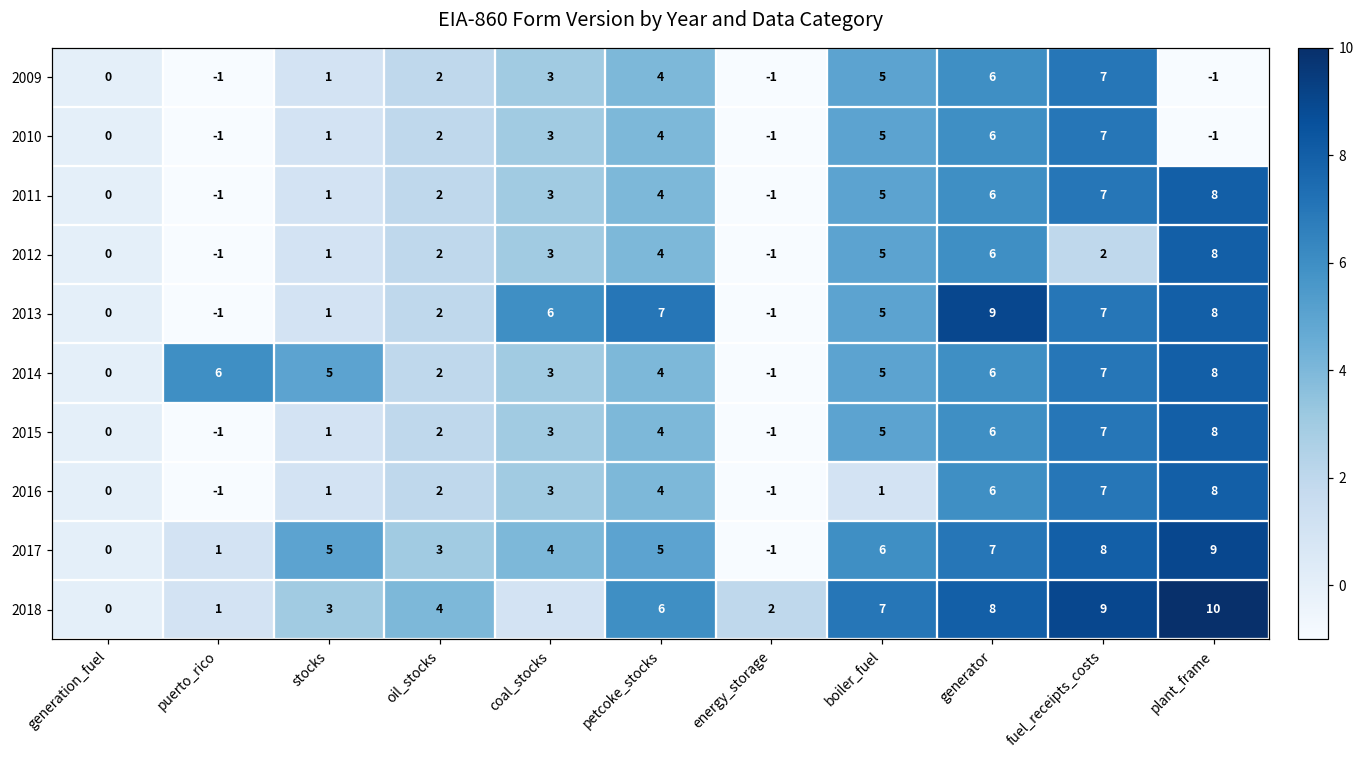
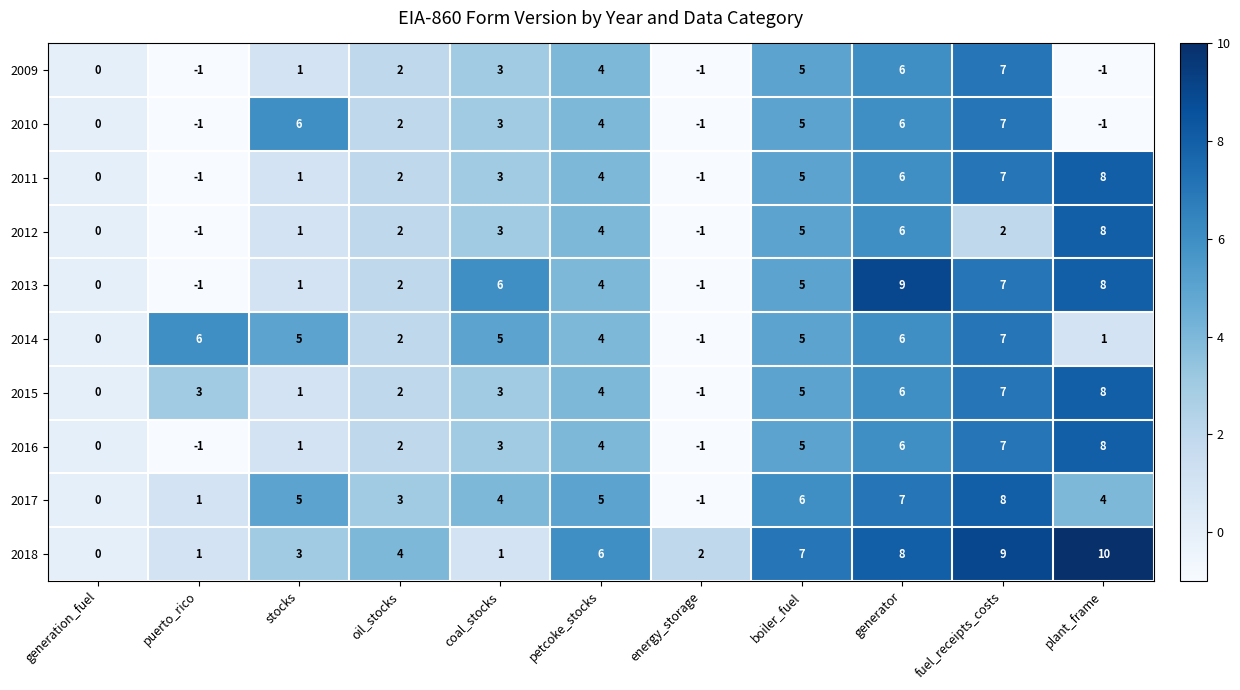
  {
    "2009": {
      "generation_fuel": 0,
      "puerto_rico": -1,
      "stocks": 1,
      "oil_stocks": 2,
      "coal_stocks": 3,
      "petcoke_stocks": 4,
      "energy_storage": -1,
      "boiler_fuel": 5,
      "generator": 6,
      "fuel_receipts_costs": 7,
      "plant_frame": -1
    },
    "2010": {
      "generation_fuel": 0,
      "puerto_rico": -1,
-     "stocks": 1,
+     "stocks": 6,
      "oil_stocks": 2,
      "coal_stocks": 3,
      "petcoke_stocks": 4,
      "energy_storage": -1,
      "boiler_fuel": 5,
      "generator": 6,
      "fuel_receipts_costs": 7,
      "plant_frame": -1
    },
    "2011": {
      "generation_fuel": 0,
      "puerto_rico": -1,
      "stocks": 1,
      "oil_stocks": 2,
      "coal_stocks": 3,
      "petcoke_stocks": 4,
      "energy_storage": -1,
      "boiler_fuel": 5,
      "generator": 6,
      "fuel_receipts_costs": 7,
      "plant_frame": 8
    },
    "2012": {
      "generation_fuel": 0,
      "puerto_rico": -1,
      "stocks": 1,
      "oil_stocks": 2,
      "coal_stocks": 3,
      "petcoke_stocks": 4,
      "energy_storage": -1,
      "boiler_fuel": 5,
      "generator": 6,
      "fuel_receipts_costs": 2,
      "plant_frame": 8
    },
    "2013": {
      "generation_fuel": 0,
      "puerto_rico": -1,
      "stocks": 1,
      "oil_stocks": 2,
      "coal_stocks": 6,
-     "petcoke_stocks": 7,
+     "petcoke_stocks": 4,
      "energy_storage": -1,
      "boiler_fuel": 5,
      "generator": 9,
      "fuel_receipts_costs": 7,
      "plant_frame": 8
    },
    "2014": {
      "generation_fuel": 0,
      "puerto_rico": 6,
      "stocks": 5,
      "oil_stocks": 2,
-     "coal_stocks": 3,
+     "coal_stocks": 5,
      "petcoke_stocks": 4,
      "energy_storage": -1,
      "boiler_fuel": 5,
      "generator": 6,
      "fuel_receipts_costs": 7,
-     "plant_frame": 8
+     "plant_frame": 1
    },
    "2015": {
      "generation_fuel": 0,
-     "puerto_rico": -1,
+     "puerto_rico": 3,
      "stocks": 1,
      "oil_stocks": 2,
      "coal_stocks": 3,
      "petcoke_stocks": 4,
      "energy_storage": -1,
      "boiler_fuel": 5,
      "generator": 6,
      "fuel_receipts_costs": 7,
      "plant_frame": 8
    },
    "2016": {
      "generation_fuel": 0,
      "puerto_rico": -1,
      "stocks": 1,
      "oil_stocks": 2,
      "coal_stocks": 3,
      "petcoke_stocks": 4,
      "energy_storage": -1,
-     "boiler_fuel": 1,
+     "boiler_fuel": 5,
      "generator": 6,
      "fuel_receipts_costs": 7,
      "plant_frame": 8
    },
    "2017": {
      "generation_fuel": 0,
      "puerto_rico": 1,
      "stocks": 5,
      "oil_stocks": 3,
      "coal_stocks": 4,
      "petcoke_stocks": 5,
      "energy_storage": -1,
      "boiler_fuel": 6,
      "generator": 7,
      "fuel_receipts_costs": 8,
-     "plant_frame": 9
+     "plant_frame": 4
    },
    "2018": {
      "generation_fuel": 0,
      "puerto_rico": 1,
      "stocks": 3,
      "oil_stocks": 4,
      "coal_stocks": 1,
      "petcoke_stocks": 6,
      "energy_storage": 2,
      "boiler_fuel": 7,
      "generator": 8,
      "fuel_receipts_costs": 9,
      "plant_frame": 10
    }
  }
